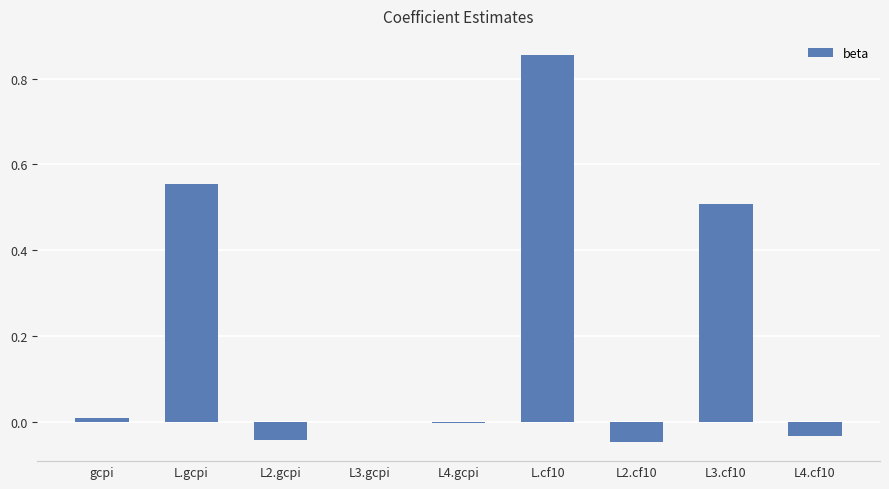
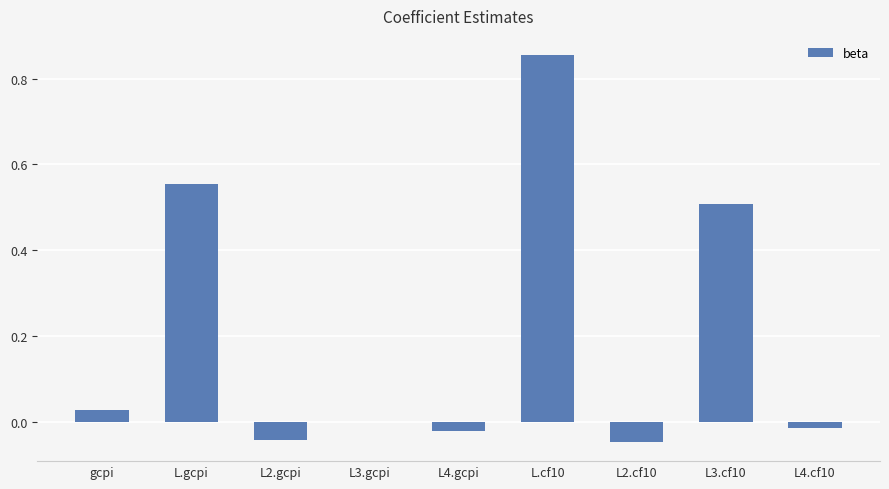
  {
-   "gcpi": 0.01,
+   "gcpi": 0.03,
    "L.gcpi": 0.55,
    "L2.gcpi": -0.04,
-   "L4.gcpi": 0.00,
+   "L4.gcpi": -0.02,
    "L.cf10": 0.85,
    "L2.cf10": -0.05,
    "L3.cf10": 0.51,
-   "L4.cf10": -0.03
+   "L4.cf10": -0.01
  }
